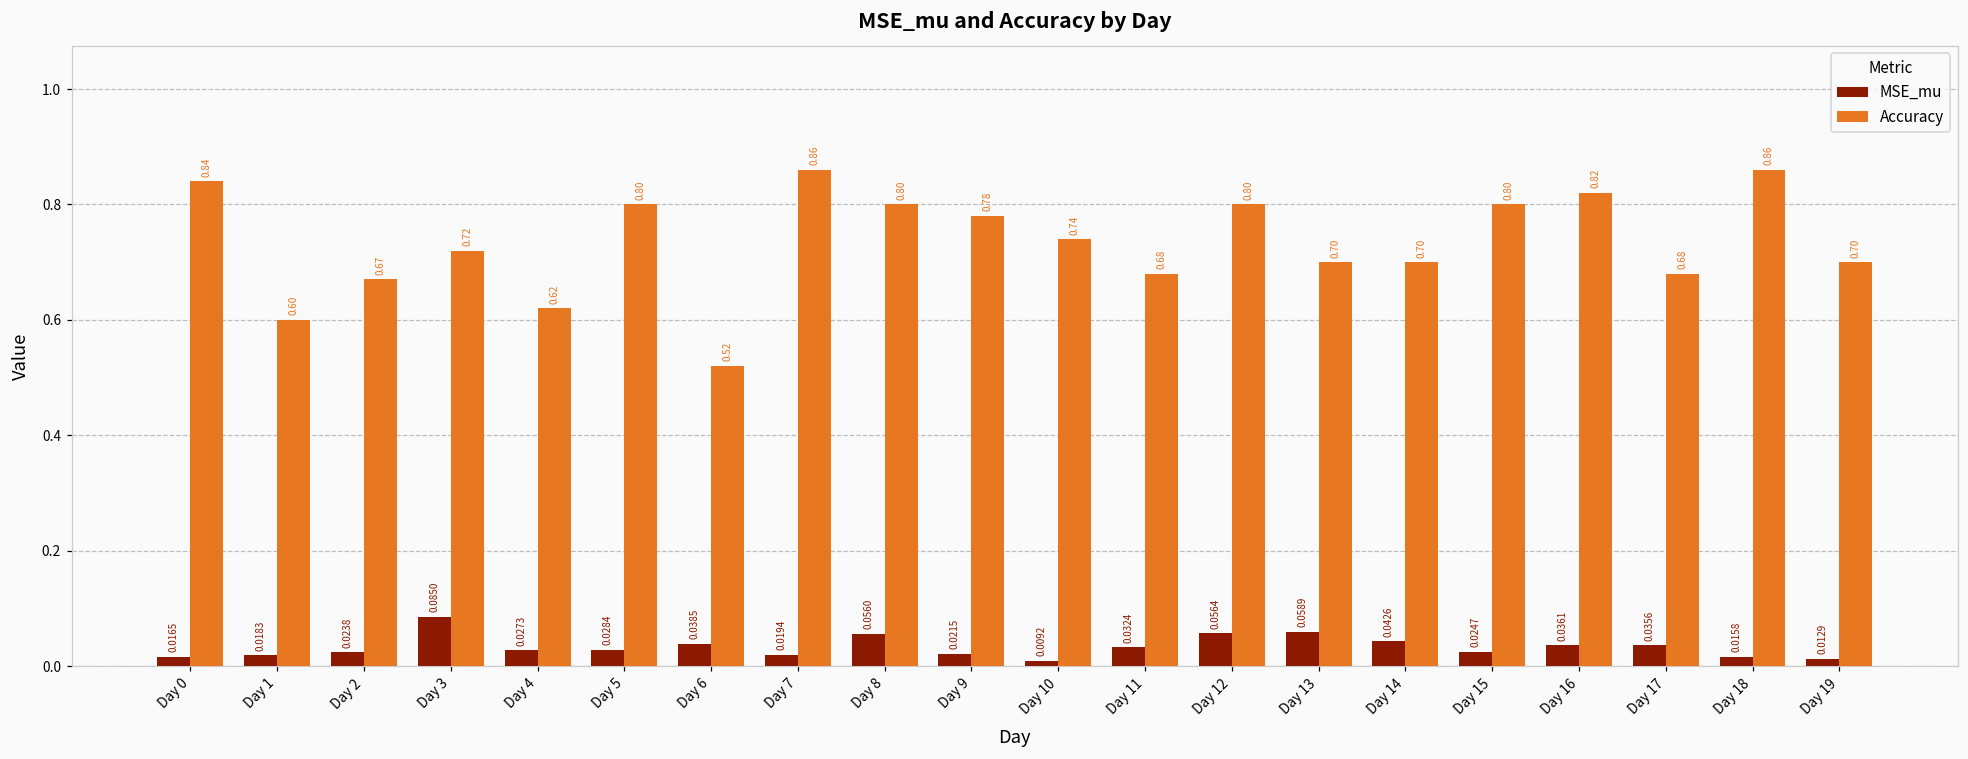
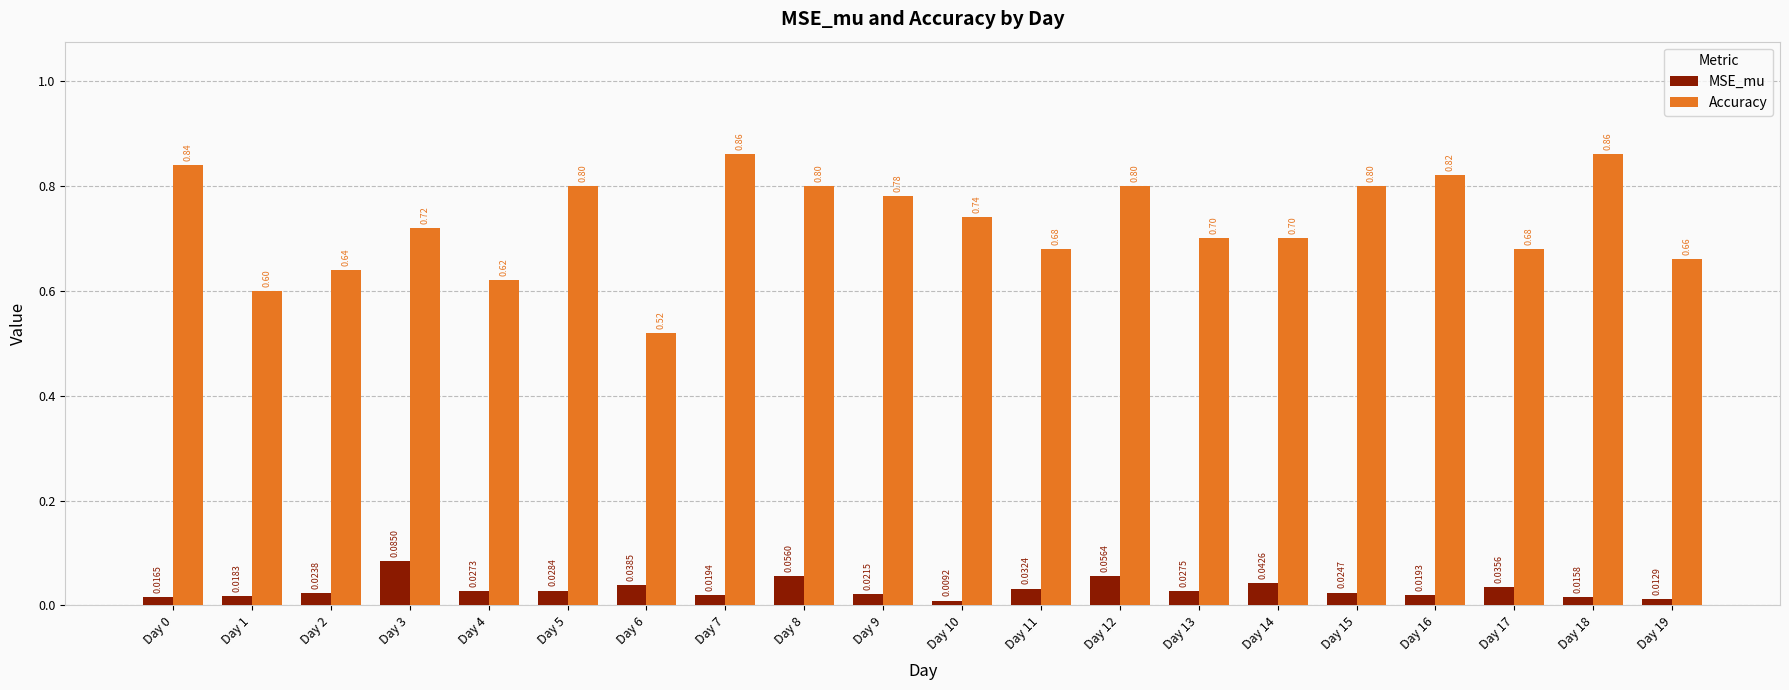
  {
    "MSE_mu": {
      "Day 0": 0.0165,
      "Day 1": 0.0183,
      "Day 2": 0.0238,
      "Day 3": 0.0850,
      "Day 4": 0.0273,
      "Day 5": 0.0284,
      "Day 6": 0.0385,
      "Day 7": 0.0194,
      "Day 8": 0.0560,
      "Day 9": 0.0215,
      "Day 10": 0.0092,
      "Day 11": 0.0324,
      "Day 12": 0.0564,
-     "Day 13": 0.0589,
+     "Day 13": 0.0275,
      "Day 14": 0.0426,
      "Day 15": 0.0247,
-     "Day 16": 0.0361,
+     "Day 16": 0.0193,
      "Day 17": 0.0356,
      "Day 18": 0.0158,
      "Day 19": 0.0129
    },
    "Accuracy": {
      "Day 0": 0.84,
      "Day 1": 0.60,
-     "Day 2": 0.67,
+     "Day 2": 0.64,
      "Day 3": 0.72,
      "Day 4": 0.62,
      "Day 5": 0.80,
      "Day 6": 0.52,
      "Day 7": 0.86,
      "Day 8": 0.80,
      "Day 9": 0.78,
      "Day 10": 0.74,
      "Day 11": 0.68,
      "Day 12": 0.80,
      "Day 13": 0.70,
      "Day 14": 0.70,
      "Day 15": 0.80,
      "Day 16": 0.82,
      "Day 17": 0.68,
      "Day 18": 0.86,
-     "Day 19": 0.70
+     "Day 19": 0.66
    }
  }
